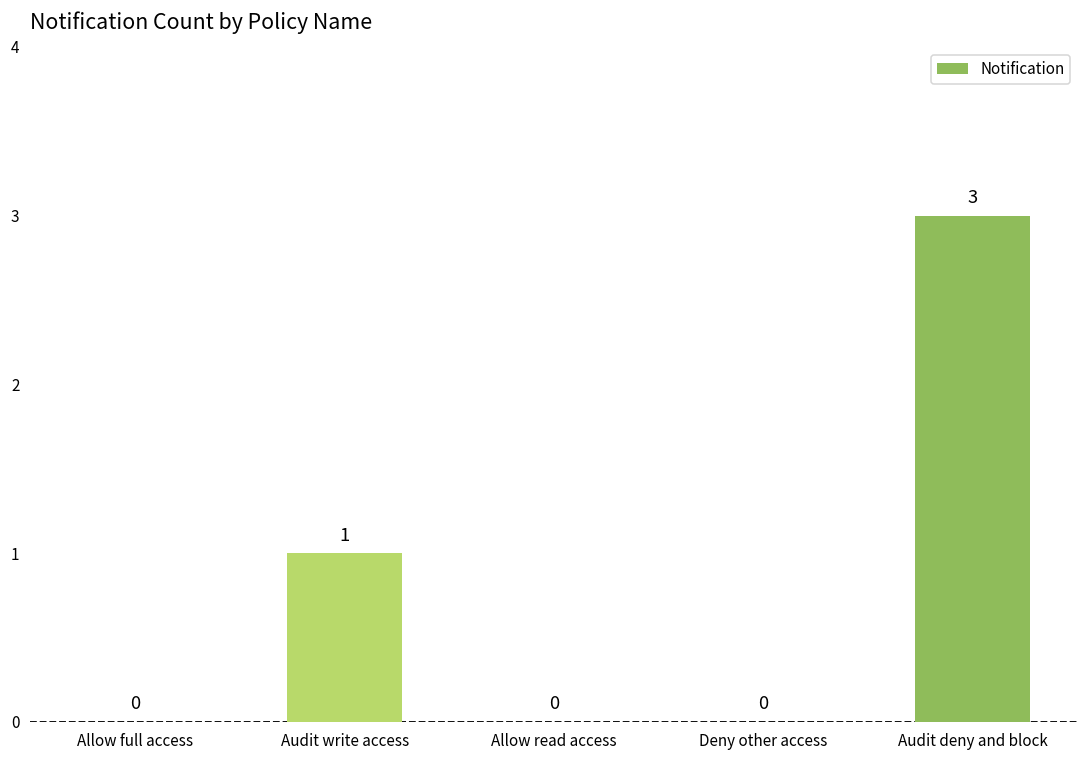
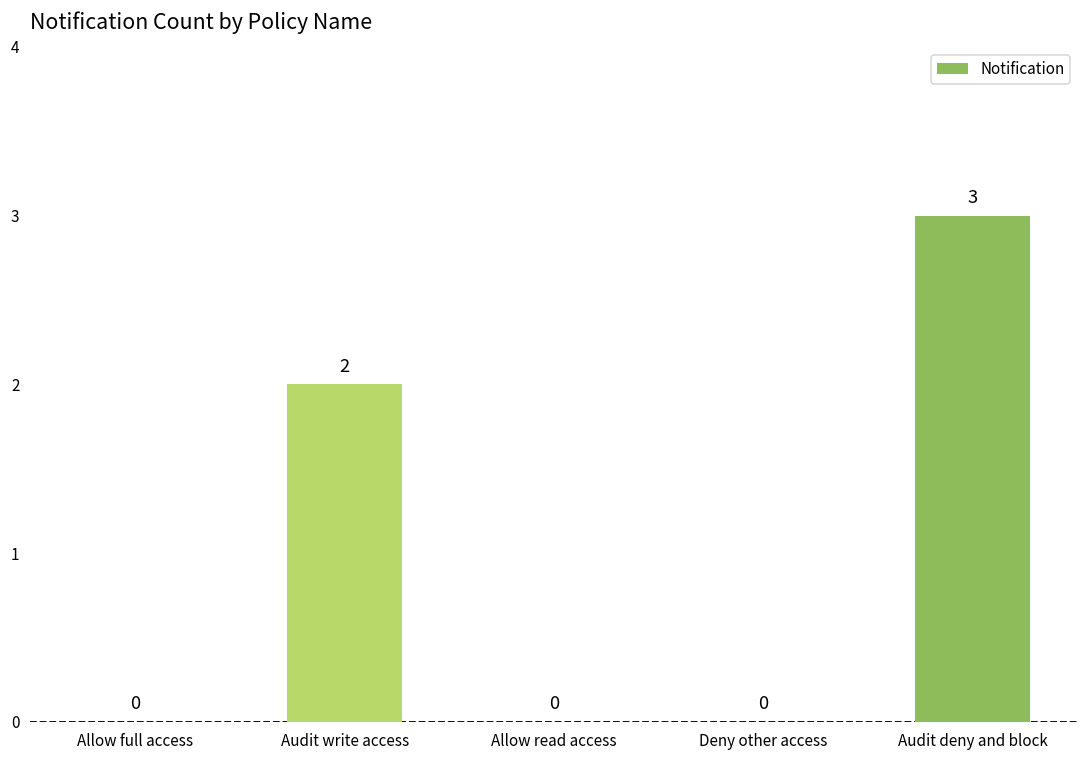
  {
    "Allow full access": 0,
-   "Audit write access": 1,
+   "Audit write access": 2,
    "Allow read access": 0,
    "Deny other access": 0,
    "Audit deny and block": 3
  }
